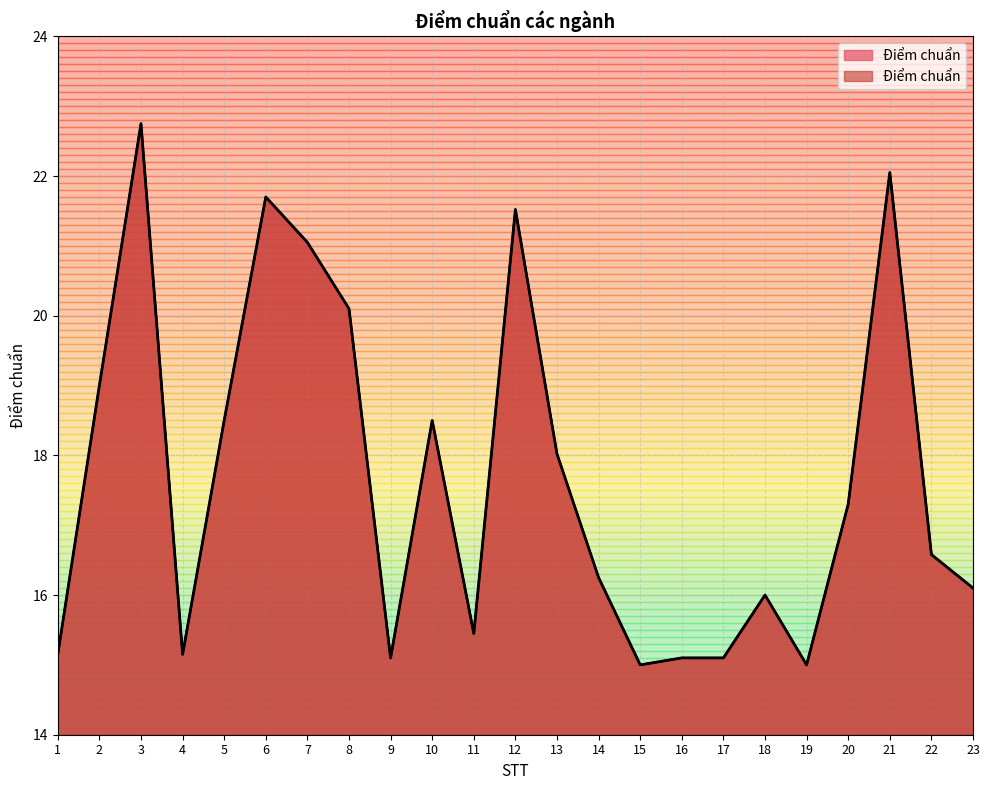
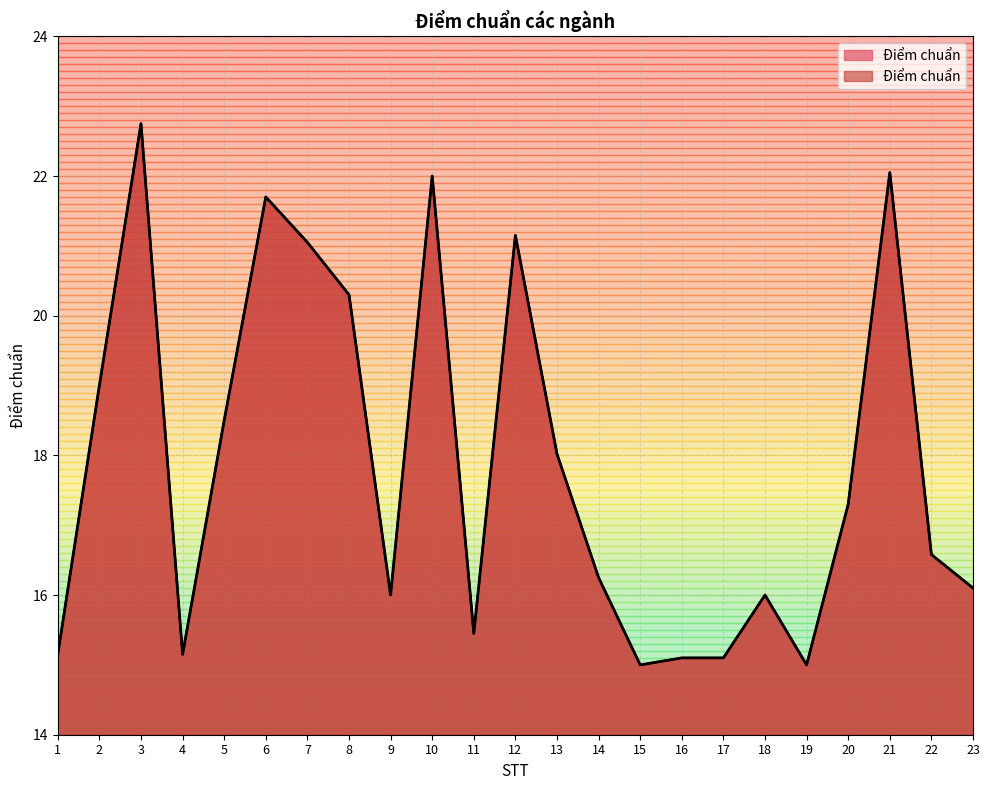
  {
    "1": 15.2,
    "2": 19.0,
    "3": 22.8,
    "4": 15.2,
    "5": 18.5,
    "6": 21.7,
    "7": 21.1,
-   "8": 20.1,
-   "9": 15.1,
-   "10": 18.5,
+   "8": 20.3,
+   "9": 16.0,
+   "10": 22.0,
    "11": 15.5,
-   "12": 21.5,
+   "12": 21.2,
    "13": 18.0,
    "14": 16.3,
    "15": 15.0,
    "16": 15.1,
    "17": 15.1,
    "18": 16.0,
    "19": 15.0,
    "20": 17.3,
    "21": 22.1,
    "22": 16.6,
    "23": 16.1
  }
